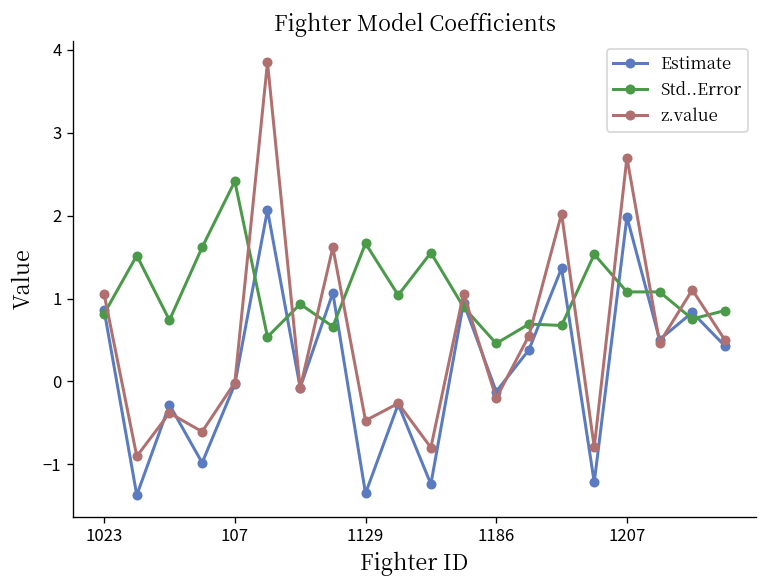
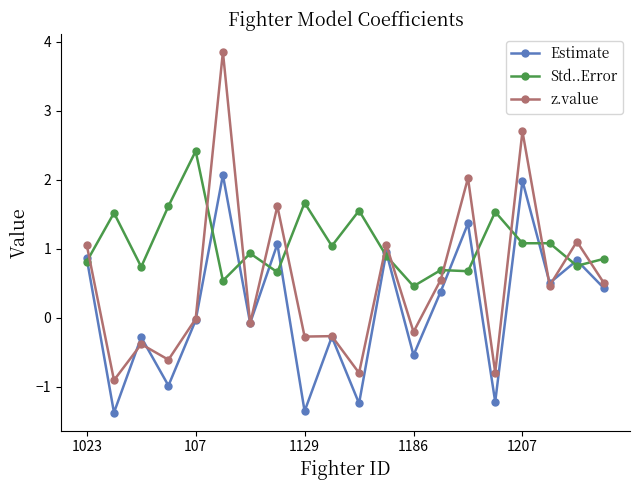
  {
    "Estimate": {
      "1023": 0.9,
      "1129": -1.4,
-     "1186": -0.1,
+     "1186": -0.5,
      "1207": 2.0
    },
    "Std..Error": {
      "1023": 0.8,
      "107": 2.4,
      "1129": 1.7,
      "1186": 0.5,
      "1207": 1.1
    },
    "z.value": {
      "1023": 1.1,
-     "1129": -0.5,
+     "1129": -0.3,
      "1186": -0.2,
      "1207": 2.7
    }
  }
